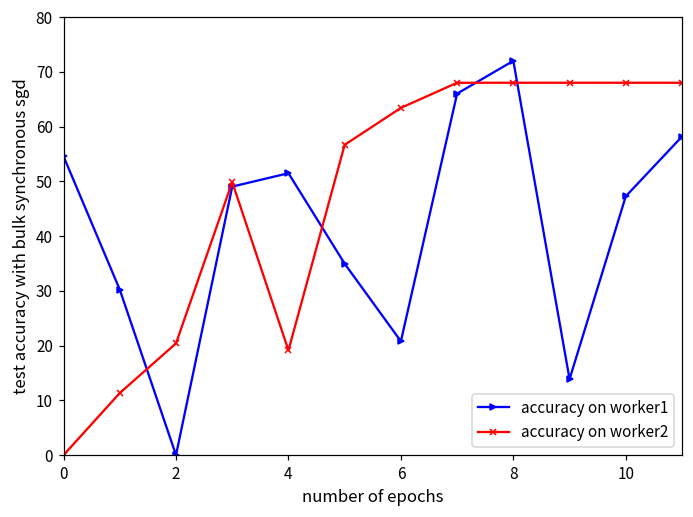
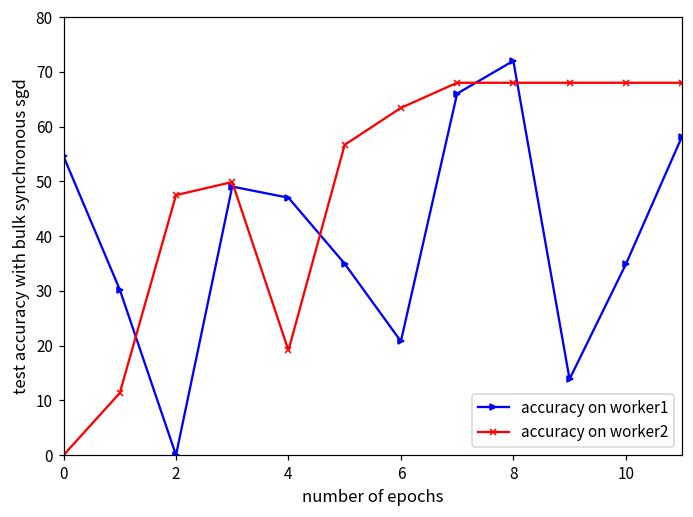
  {
    "accuracy on worker1": {
      "0": 55,
      "2": 0,
-     "4": 51,
+     "4": 47,
      "6": 21,
      "8": 72,
-     "10": 47
+     "10": 35
    },
    "accuracy on worker2": {
      "0": 0,
-     "2": 20,
+     "2": 47,
      "4": 19,
      "6": 63,
      "8": 68,
      "10": 68
    }
  }
